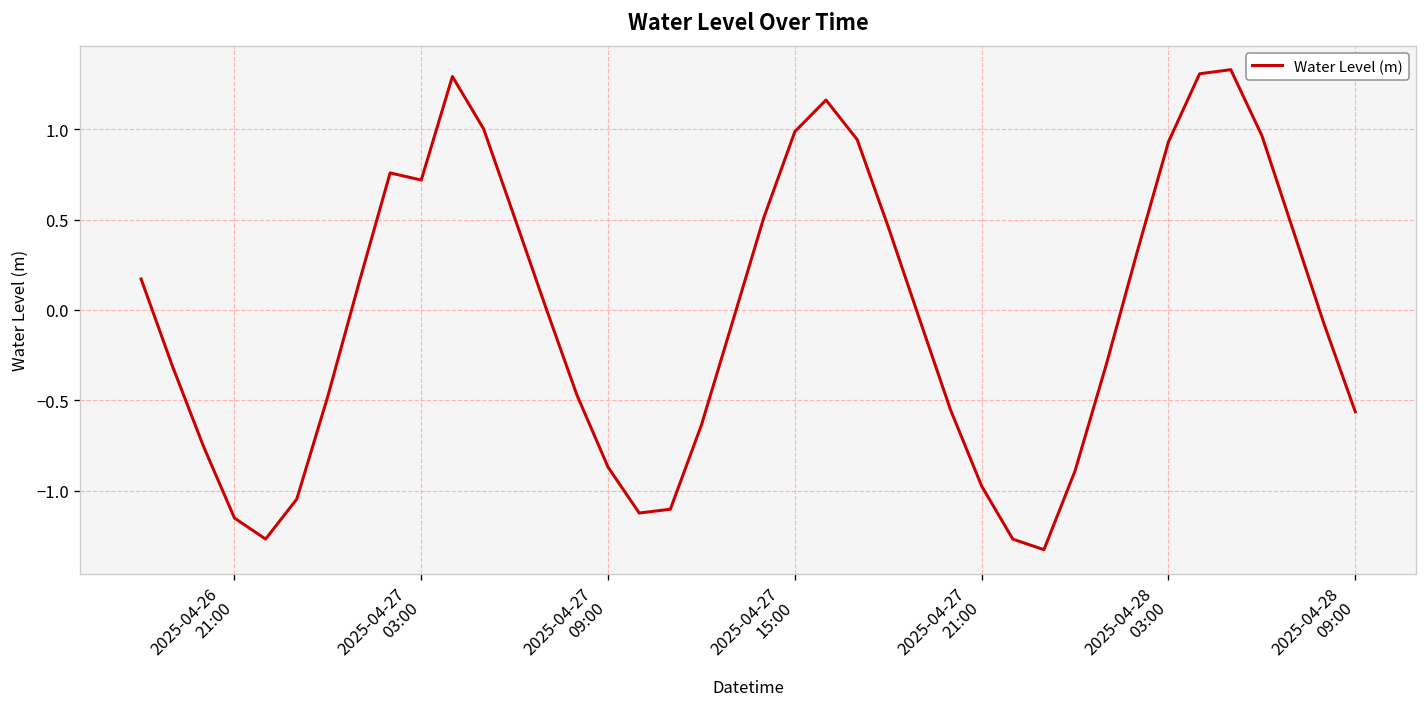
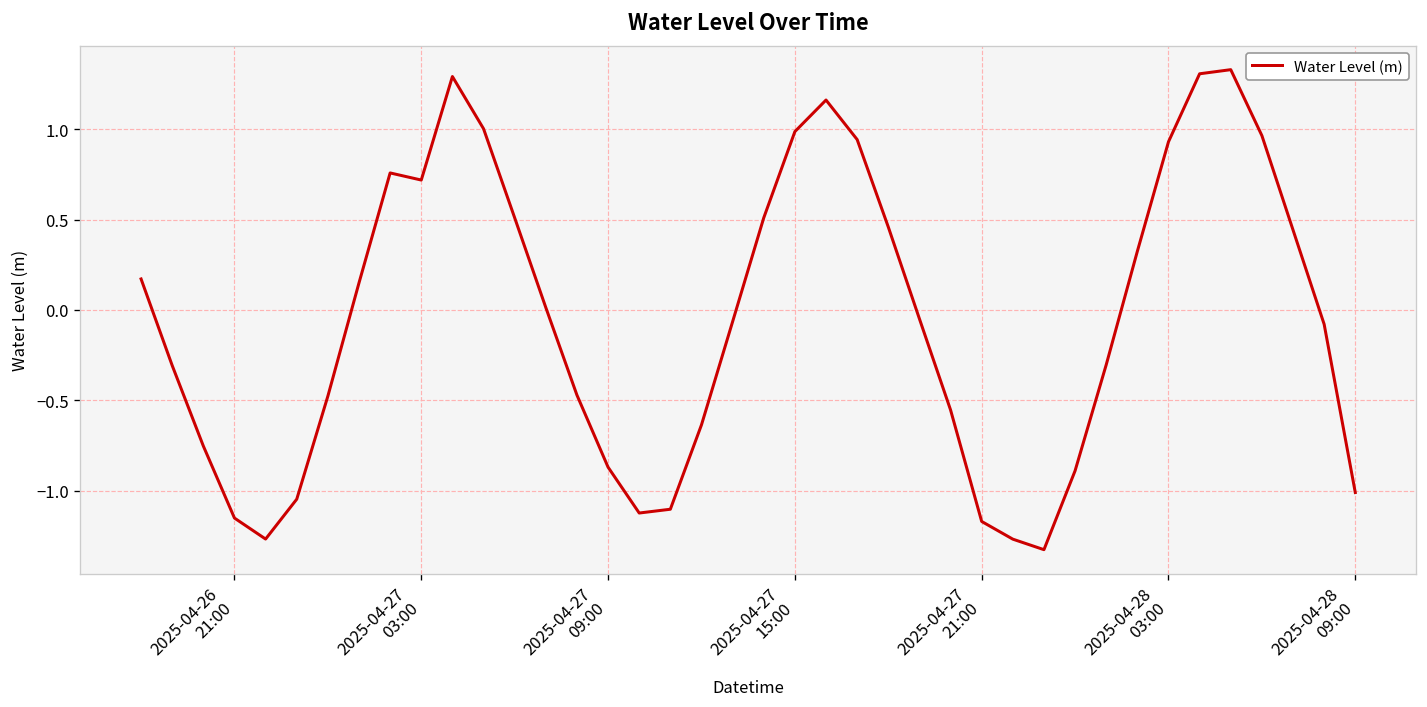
  {
    "2025-04-26 21:00": -1.15,
    "2025-04-27 03:00": 0.72,
    "2025-04-27 09:00": -0.87,
    "2025-04-27 15:00": 0.99,
-   "2025-04-27 21:00": -0.98,
+   "2025-04-27 21:00": -1.17,
    "2025-04-28 03:00": 0.93,
-   "2025-04-28 09:00": -0.56
+   "2025-04-28 09:00": -1.01
  }
